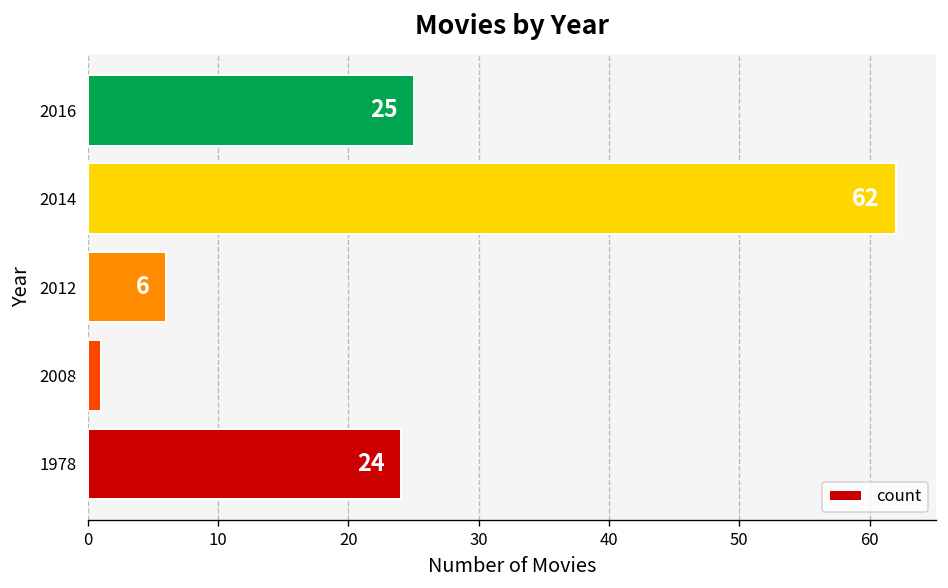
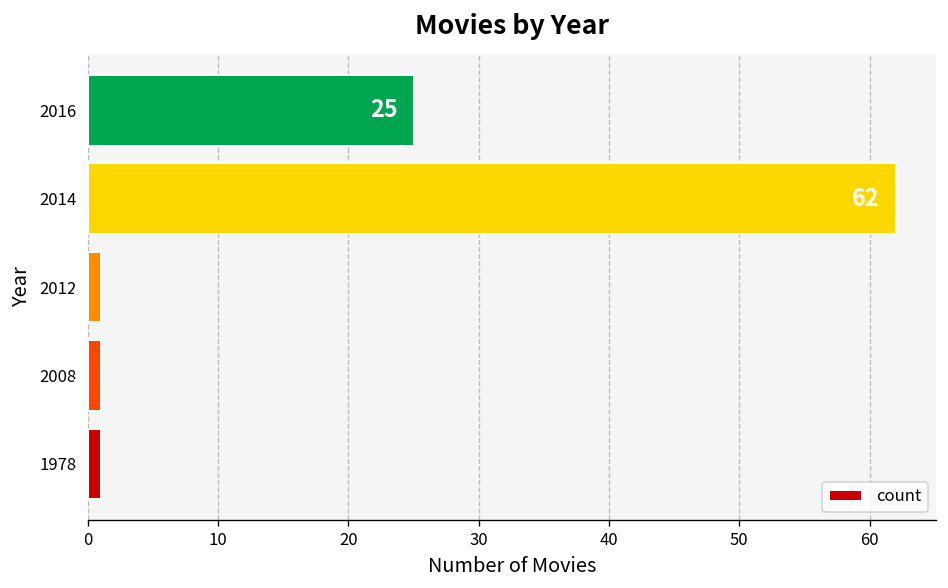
  {
-   "2012": 6,
+   "2012": 1,
    "2008": 1,
-   "1978": 24
+   "1978": 1
  }
